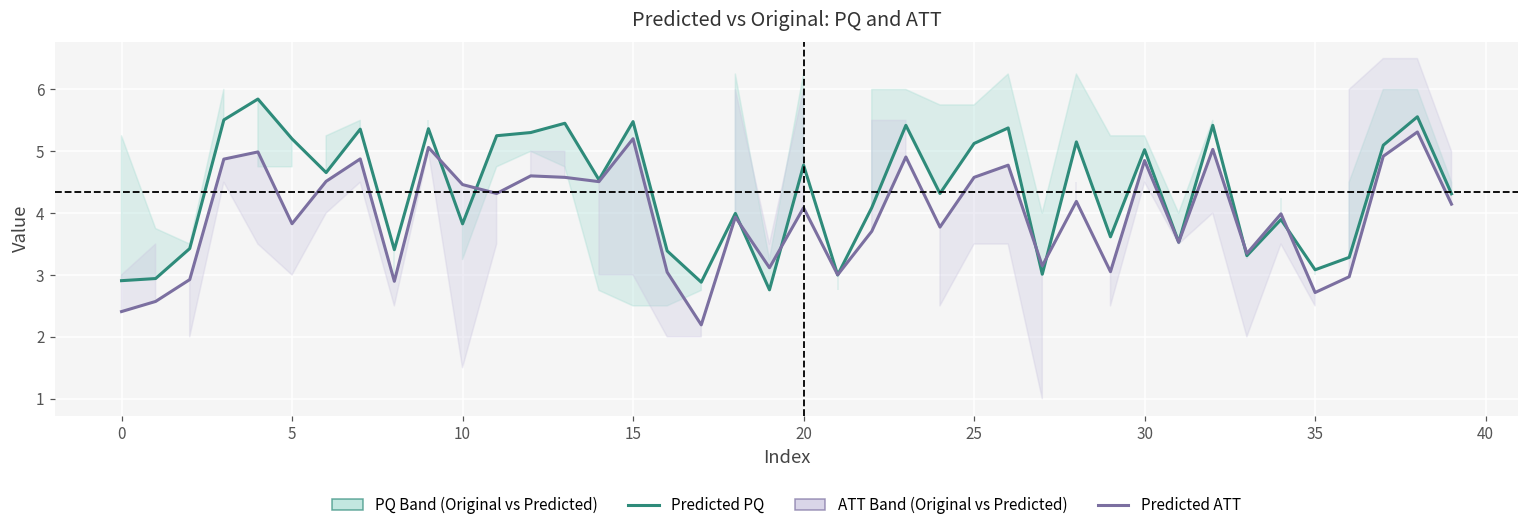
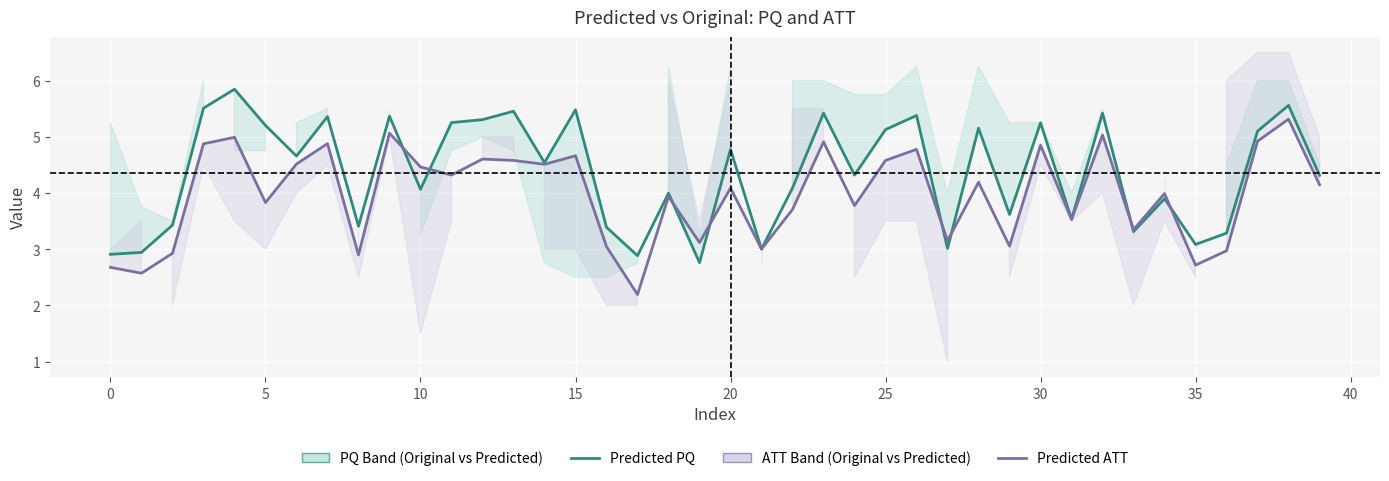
  {
    "Predicted PQ": {
      "0": 2.9,
      "5": 5.2,
-     "10": 3.8,
+     "10": 4.1,
      "15": 5.5,
      "20": 4.8,
      "25": 5.1,
-     "30": 5.0,
+     "30": 5.2,
      "35": 3.1
    },
    "Predicted ATT": {
-     "0": 2.4,
+     "0": 2.7,
      "5": 3.8,
      "10": 4.5,
-     "15": 5.2,
+     "15": 4.7,
      "20": 4.1,
      "25": 4.6,
      "30": 4.9,
      "35": 2.7
    }
  }
